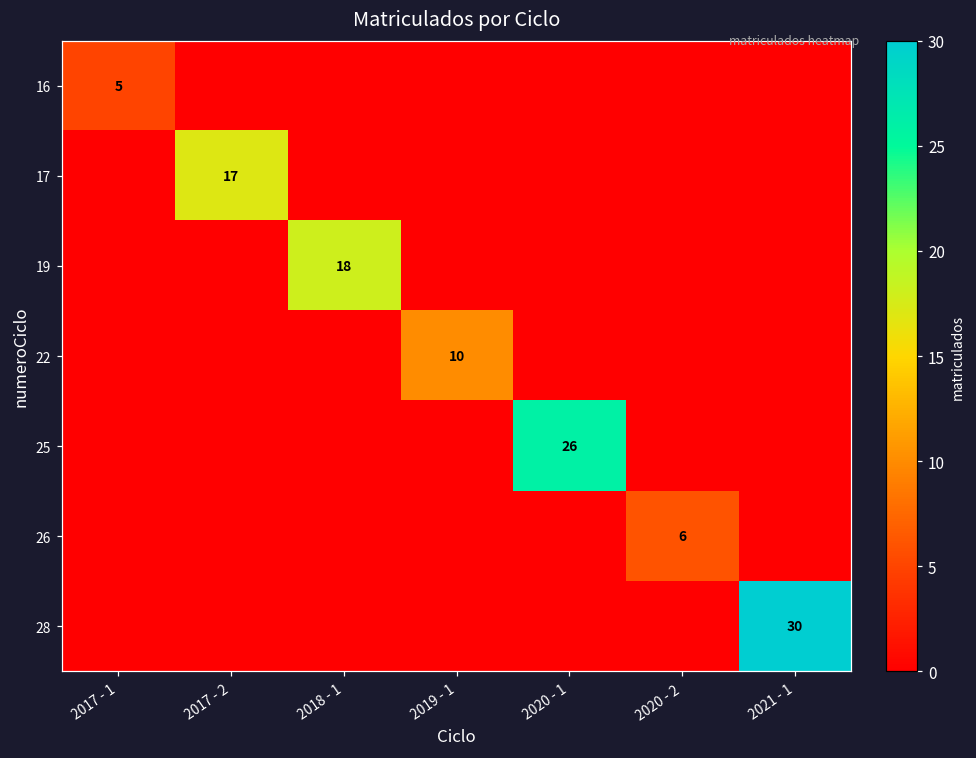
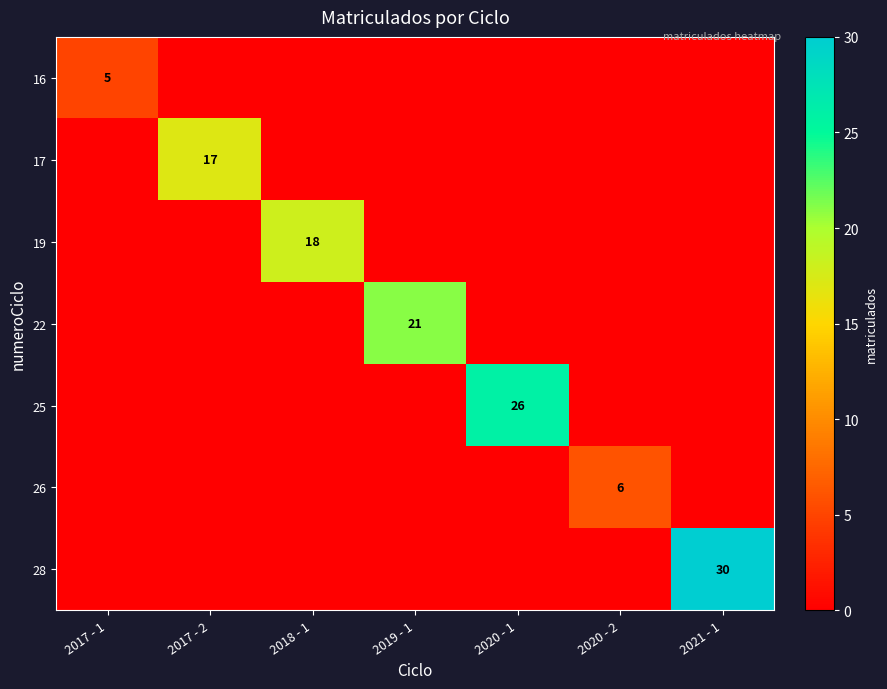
  {
    "16": {
      "2017 - 1": 5
    },
    "17": {
      "2017 - 2": 17
    },
    "19": {
      "2018 - 1": 18
    },
    "22": {
-     "2019 - 1": 10
+     "2019 - 1": 21
    },
    "25": {
      "2020 - 1": 26
    },
    "26": {
      "2020 - 2": 6
    },
    "28": {
      "2021 - 1": 30
    }
  }
